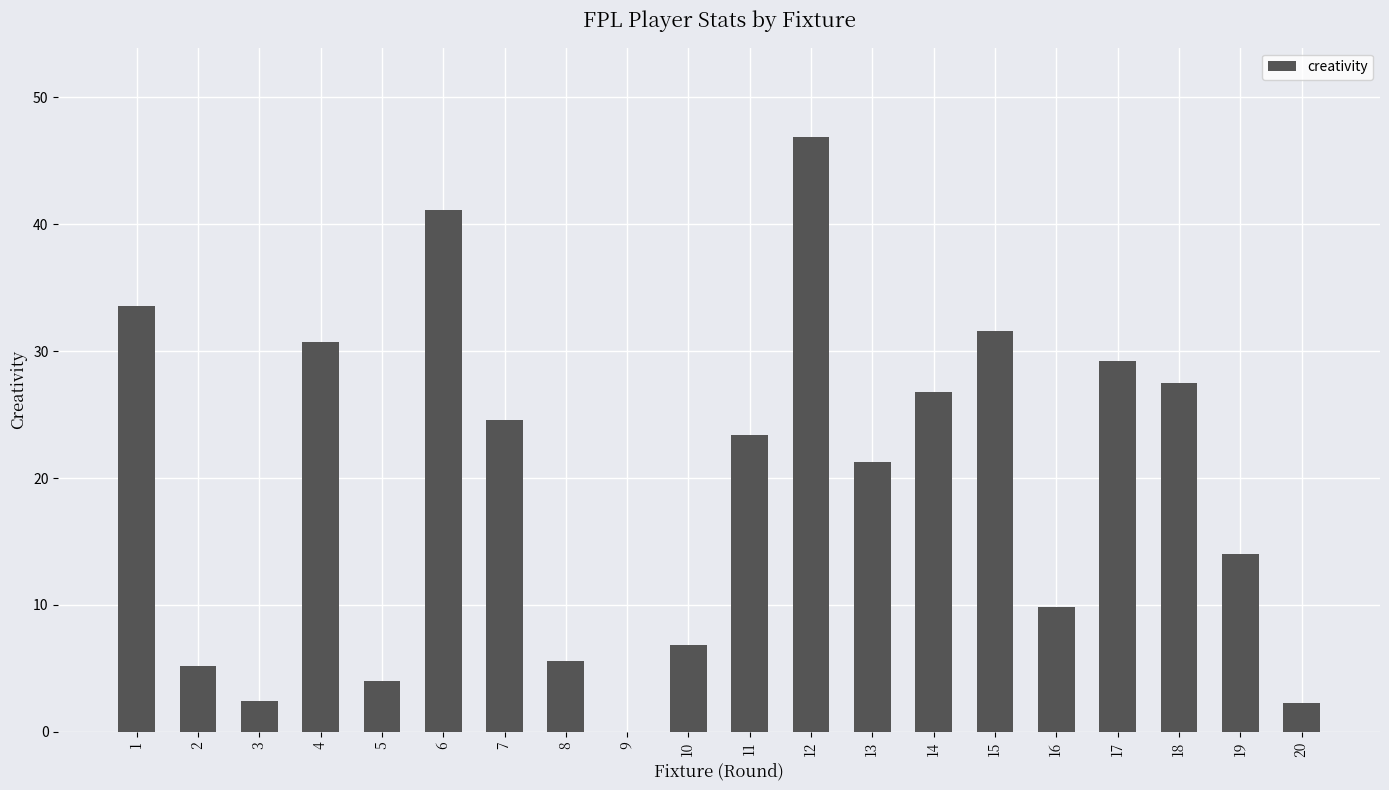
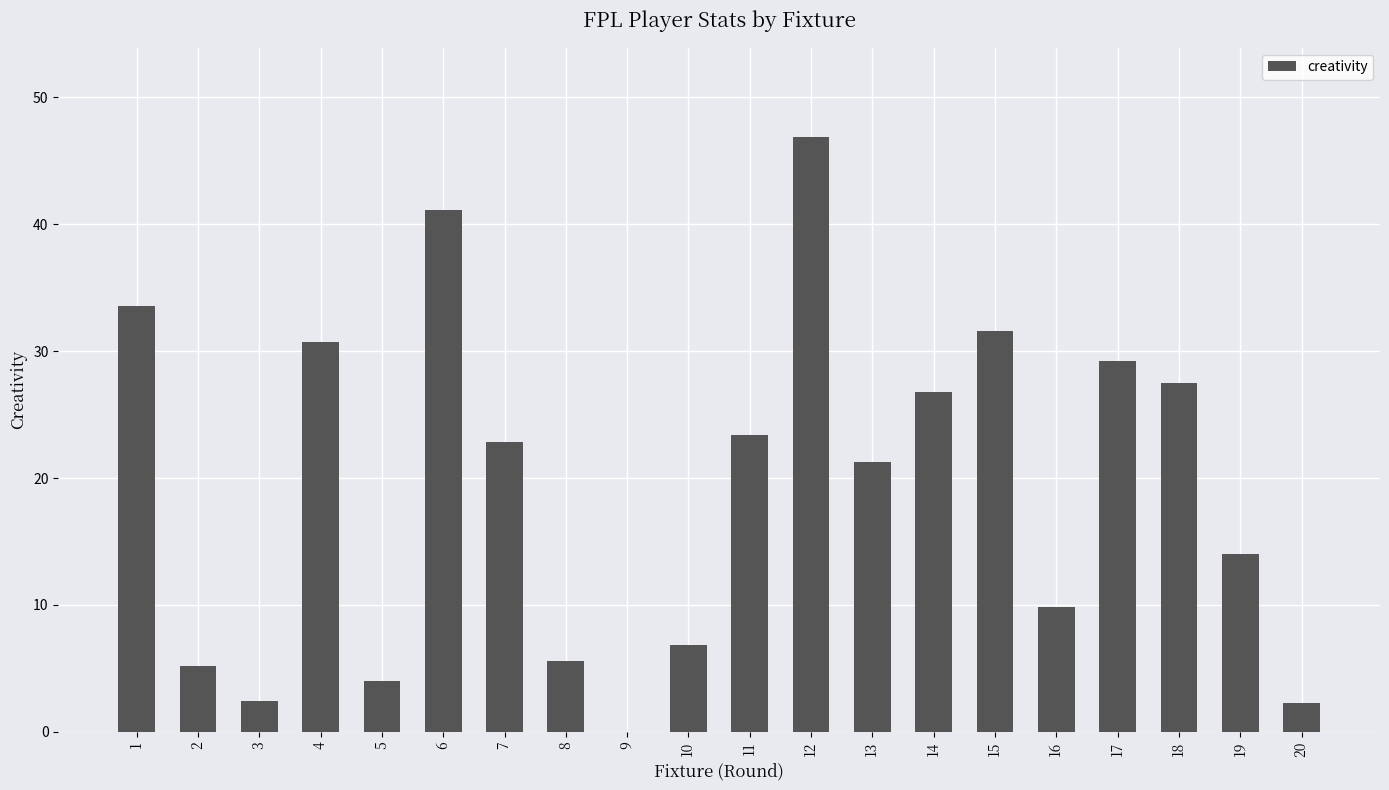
  {
    "1": 33.6,
    "2": 5.2,
    "3": 2.4,
    "4": 30.7,
    "5": 4.0,
    "6": 41.1,
-   "7": 24.6,
+   "7": 22.8,
    "8": 5.6,
    "9": 0.0,
    "10": 6.8,
    "11": 23.4,
    "12": 46.9,
    "13": 21.3,
    "14": 26.8,
    "15": 31.6,
    "16": 9.8,
    "17": 29.2,
    "18": 27.5,
    "19": 14.0,
    "20": 2.3
  }
